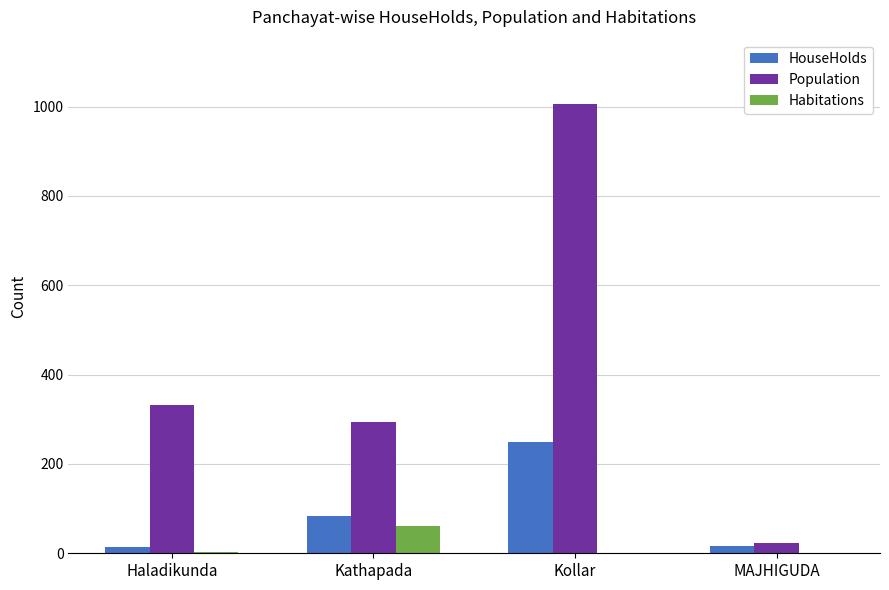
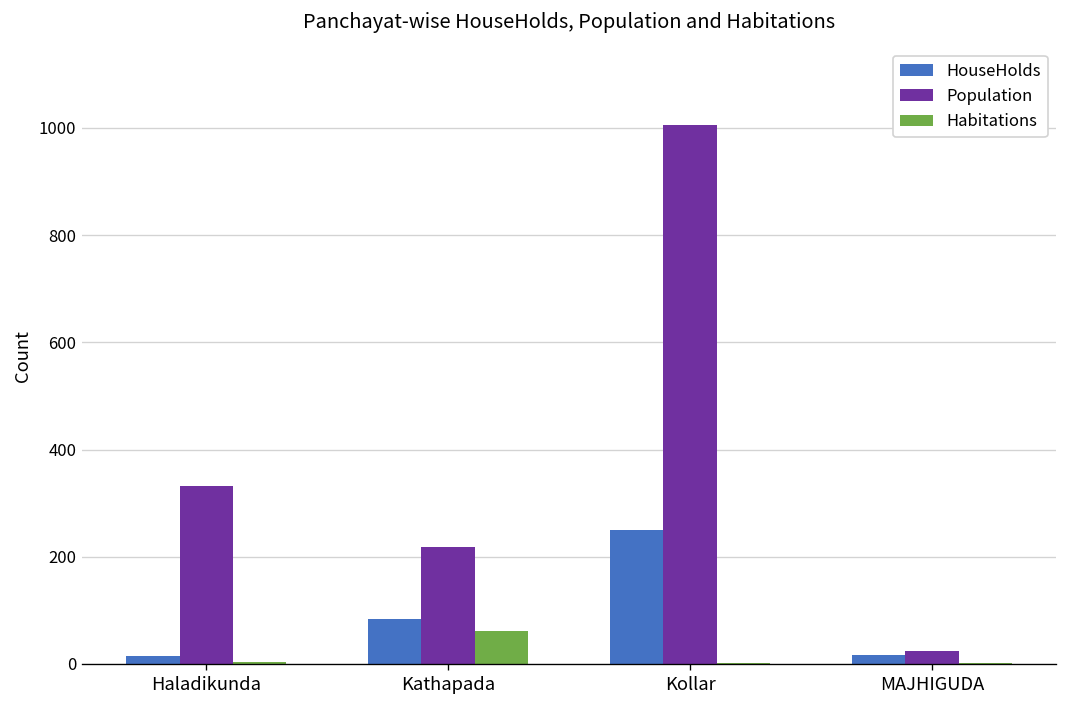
  {
    "HouseHolds": {
      "Haladikunda": 20,
      "Kathapada": 80,
      "Kollar": 250,
      "MAJHIGUDA": 20
    },
    "Population": {
      "Haladikunda": 330,
-     "Kathapada": 300,
+     "Kathapada": 220,
      "Kollar": 1010,
      "MAJHIGUDA": 20
    },
    "Habitations": {
      "Kathapada": 60
    }
  }
